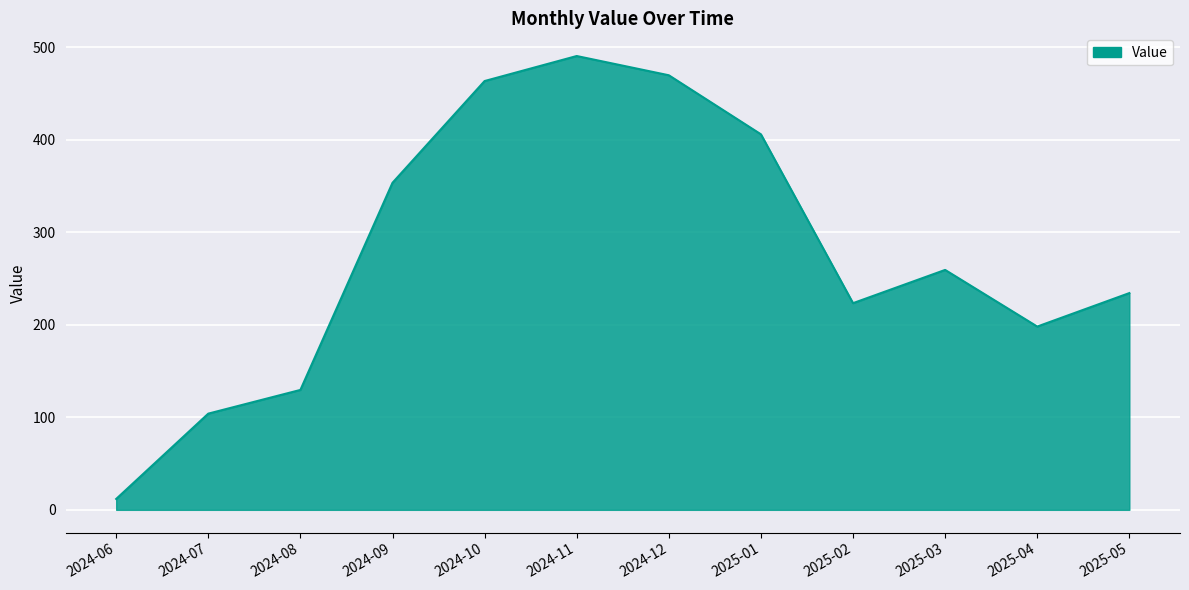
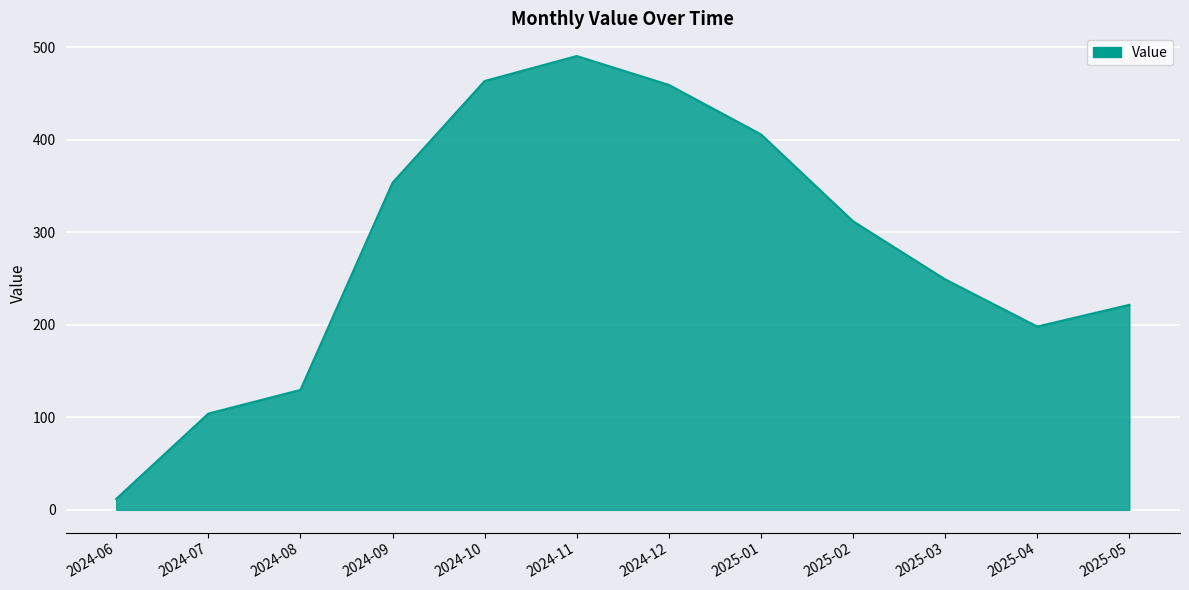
  {
    "2024-06": 10,
    "2024-07": 100,
    "2024-08": 130,
    "2024-09": 350,
    "2024-10": 460,
    "2024-11": 490,
-   "2024-12": 470,
+   "2024-12": 460,
    "2025-01": 410,
-   "2025-02": 220,
-   "2025-03": 260,
+   "2025-02": 310,
+   "2025-03": 250,
    "2025-04": 200,
-   "2025-05": 230
+   "2025-05": 220
  }
